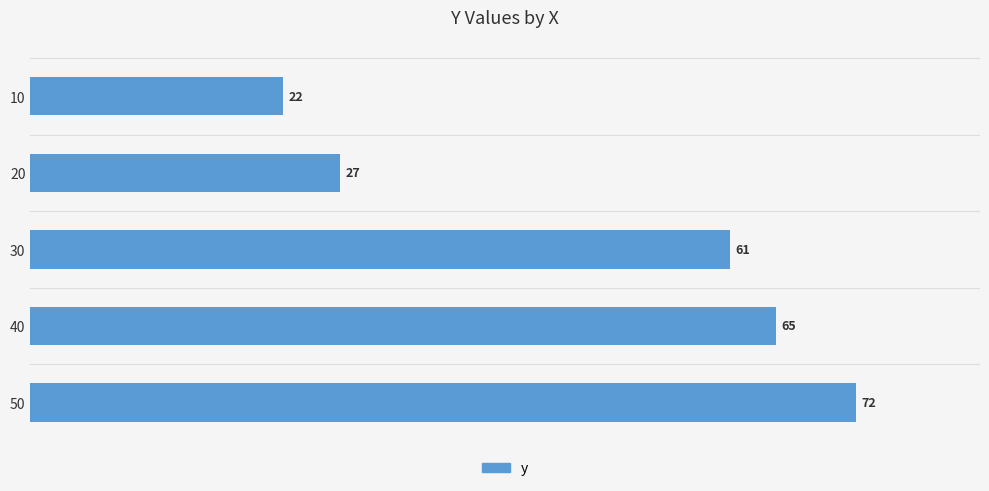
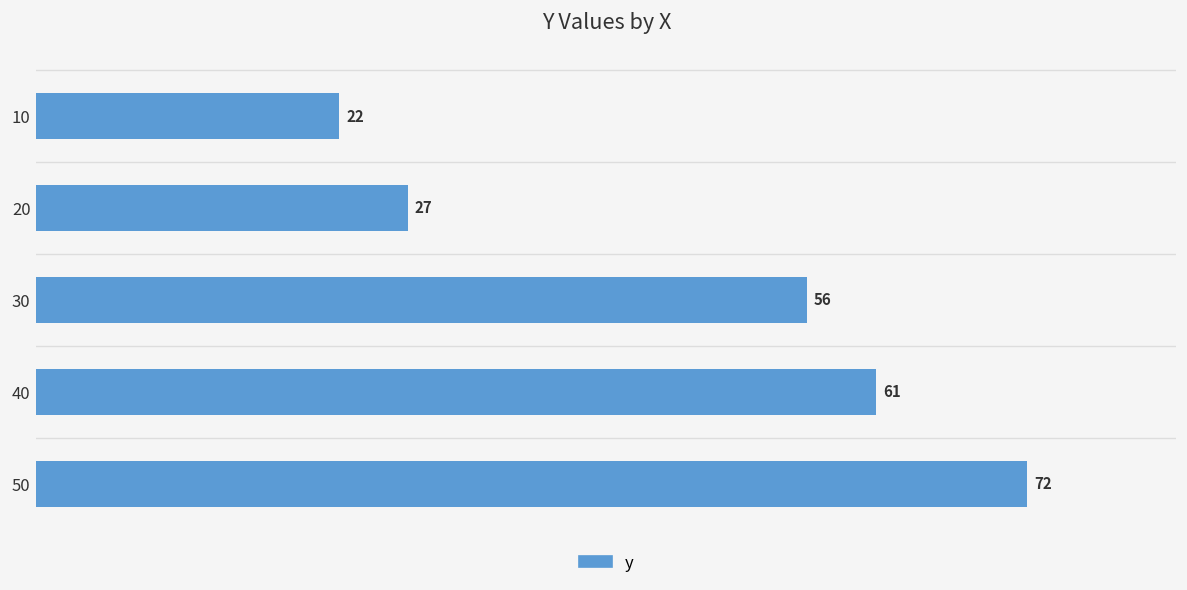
  {
    "10": 22,
    "20": 27,
-   "30": 61,
-   "40": 65,
+   "30": 56,
+   "40": 61,
    "50": 72
  }
